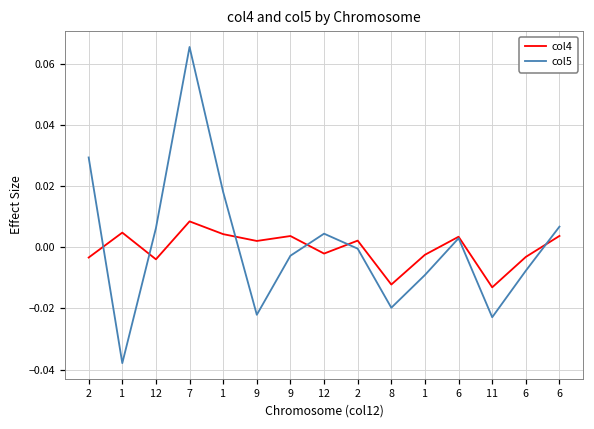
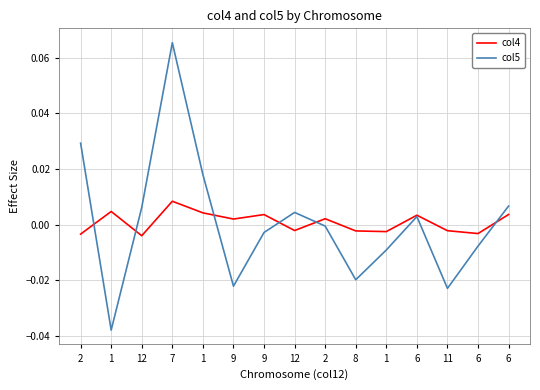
  {
    "col4": {
      "7": 0.008,
-     "8": -0.012,
-     "11": -0.013
+     "8": -0.002,
+     "11": -0.002
    },
    "col5": {
      "7": 0.065,
      "8": -0.020,
      "11": -0.023
    }
  }
